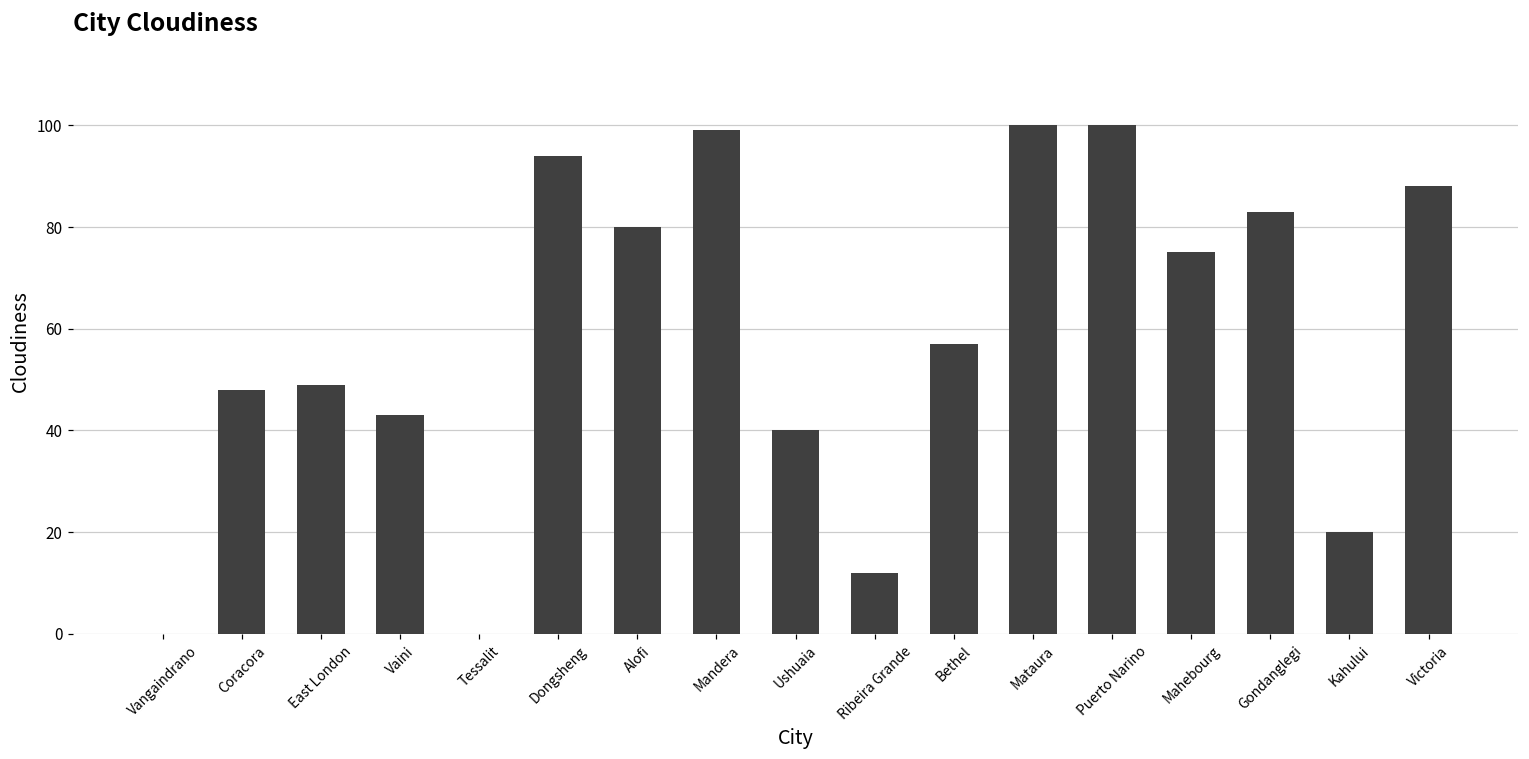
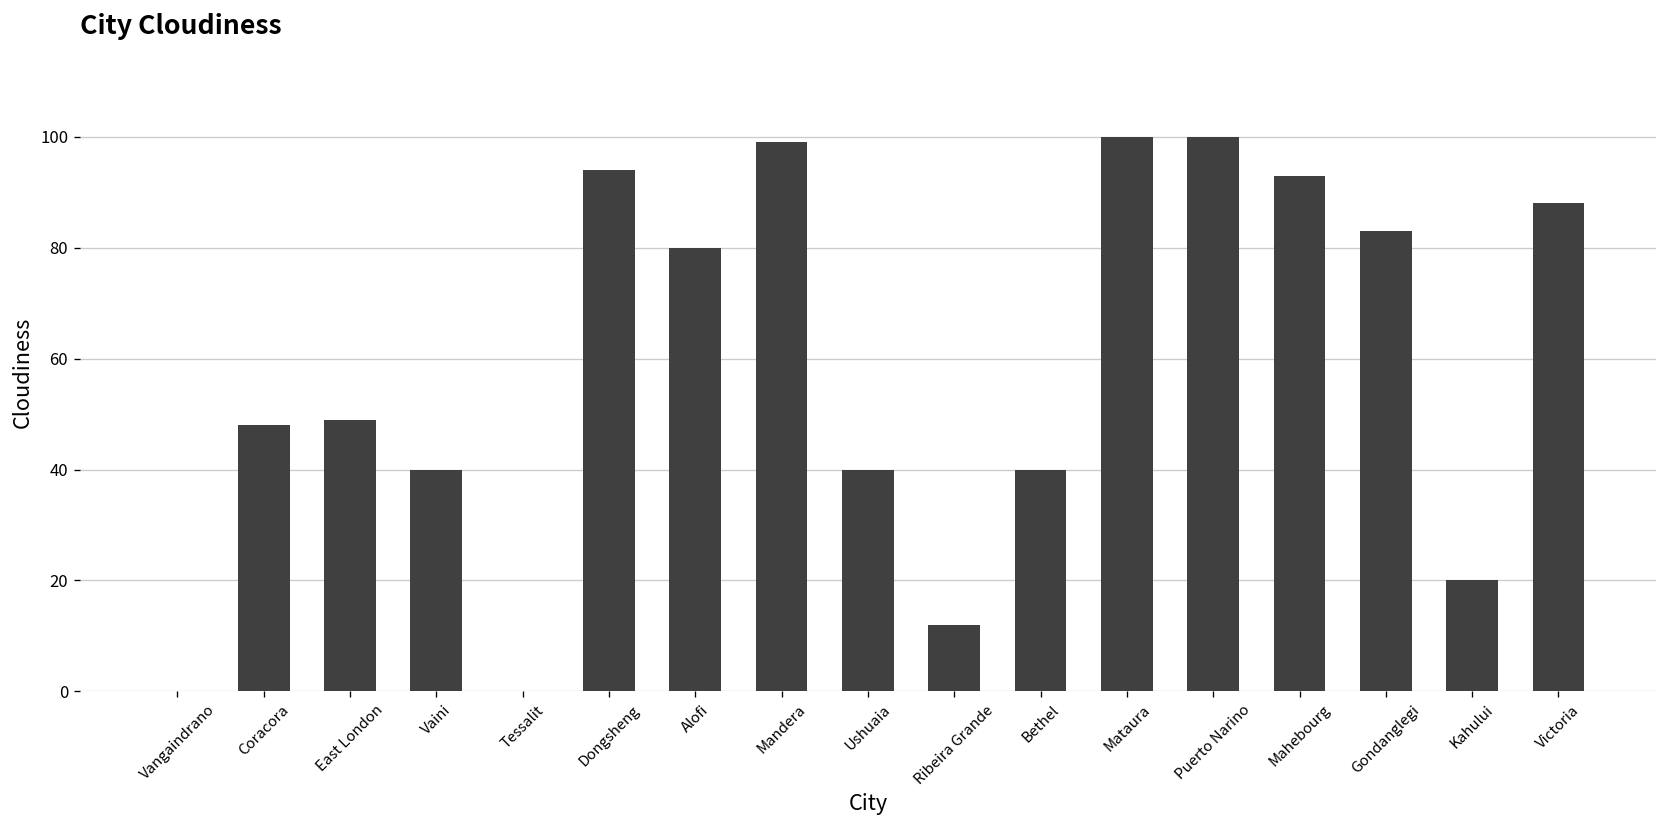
  {
    "Vangaindrano": 0,
    "Coracora": 48,
    "East London": 49,
-   "Vaini": 43,
+   "Vaini": 40,
    "Tessalit": 0,
    "Dongsheng": 94,
    "Alofi": 80,
    "Mandera": 99,
    "Ushuaia": 40,
    "Ribeira Grande": 12,
-   "Bethel": 57,
+   "Bethel": 40,
    "Mataura": 100,
    "Puerto Narino": 100,
-   "Mahebourg": 75,
+   "Mahebourg": 93,
    "Gondanglegi": 83,
    "Kahului": 20,
    "Victoria": 88
  }
